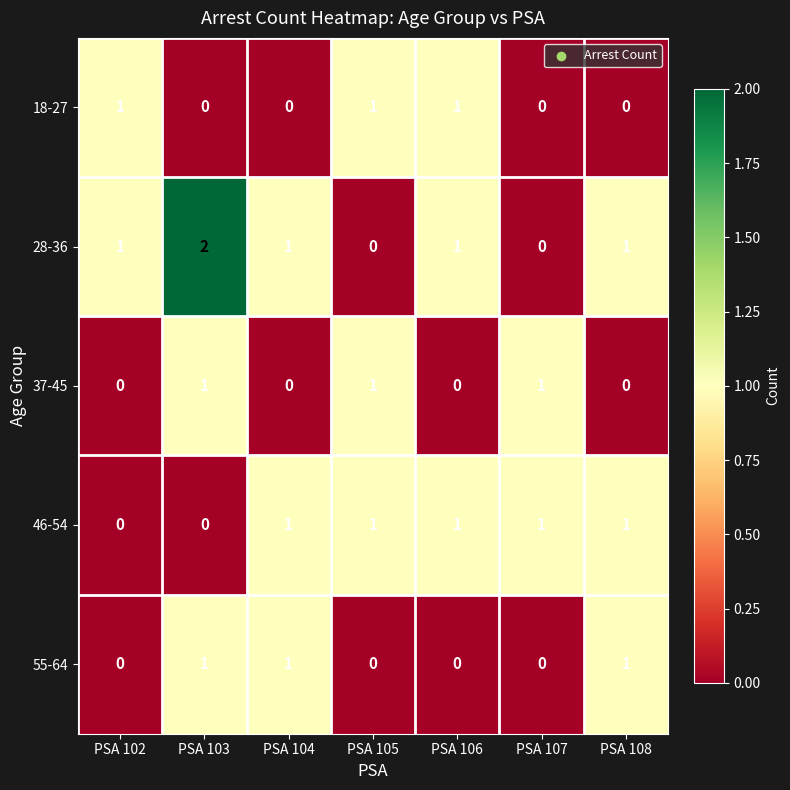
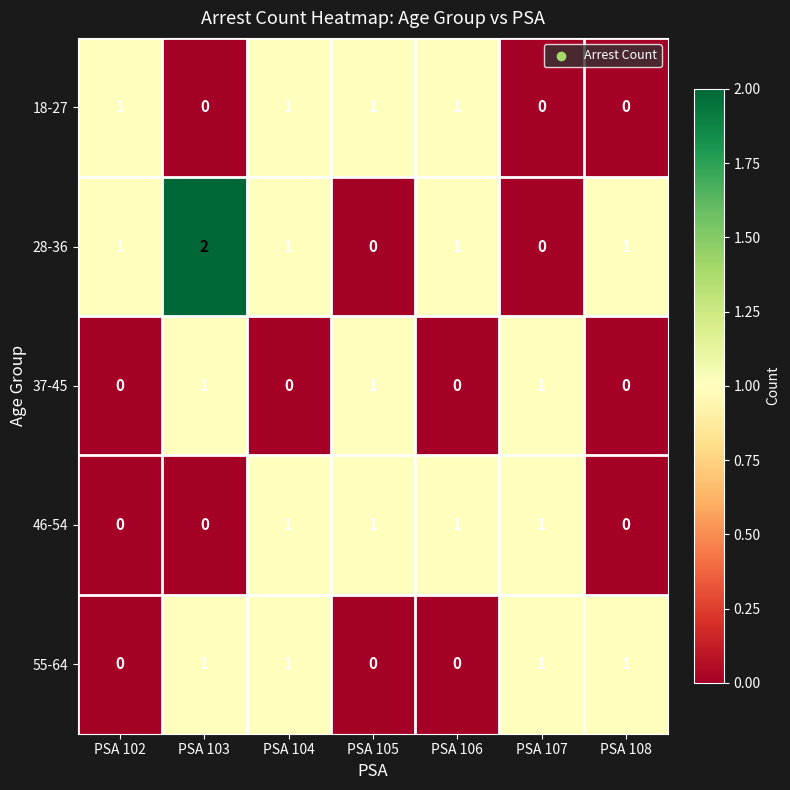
  {
    "18-27": {
      "PSA 102": 1,
      "PSA 103": 0,
-     "PSA 104": 0,
+     "PSA 104": 1,
      "PSA 105": 1,
      "PSA 106": 1,
      "PSA 107": 0,
      "PSA 108": 0
    },
    "28-36": {
      "PSA 102": 1,
      "PSA 103": 2,
      "PSA 104": 1,
      "PSA 105": 0,
      "PSA 106": 1,
      "PSA 107": 0,
      "PSA 108": 1
    },
    "37-45": {
      "PSA 102": 0,
      "PSA 103": 1,
      "PSA 104": 0,
      "PSA 105": 1,
      "PSA 106": 0,
      "PSA 107": 1,
      "PSA 108": 0
    },
    "46-54": {
      "PSA 102": 0,
      "PSA 103": 0,
      "PSA 104": 1,
      "PSA 105": 1,
      "PSA 106": 1,
      "PSA 107": 1,
-     "PSA 108": 1
+     "PSA 108": 0
    },
    "55-64": {
      "PSA 102": 0,
      "PSA 103": 1,
      "PSA 104": 1,
      "PSA 105": 0,
      "PSA 106": 0,
-     "PSA 107": 0,
+     "PSA 107": 1,
      "PSA 108": 1
    }
  }
